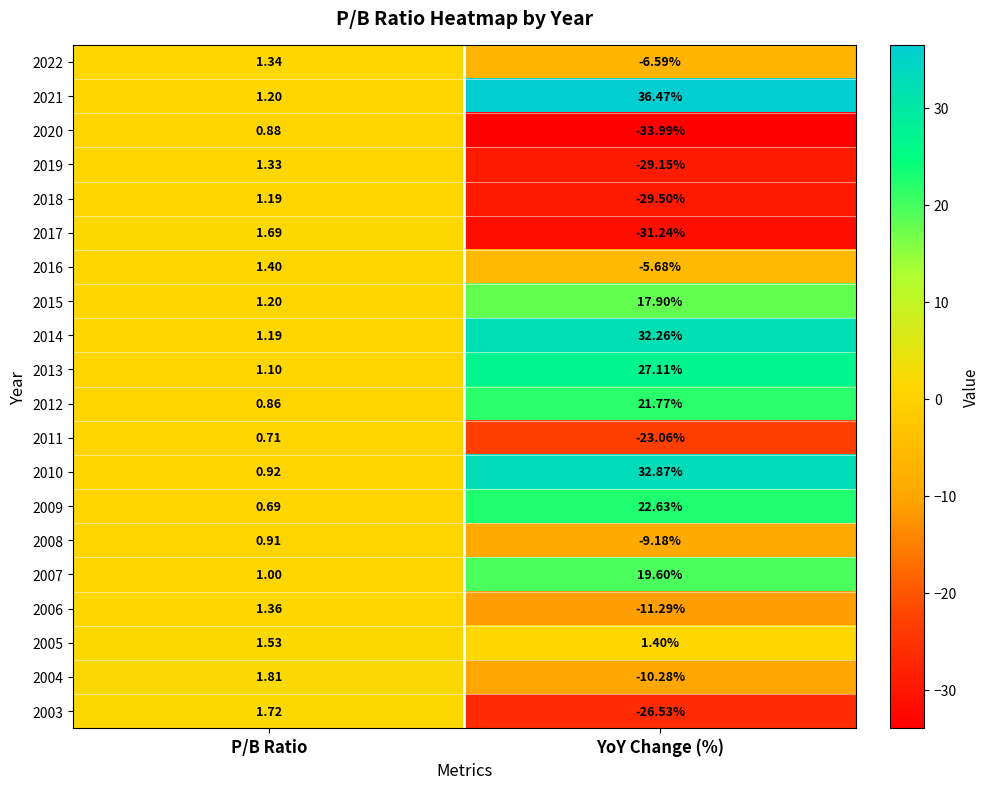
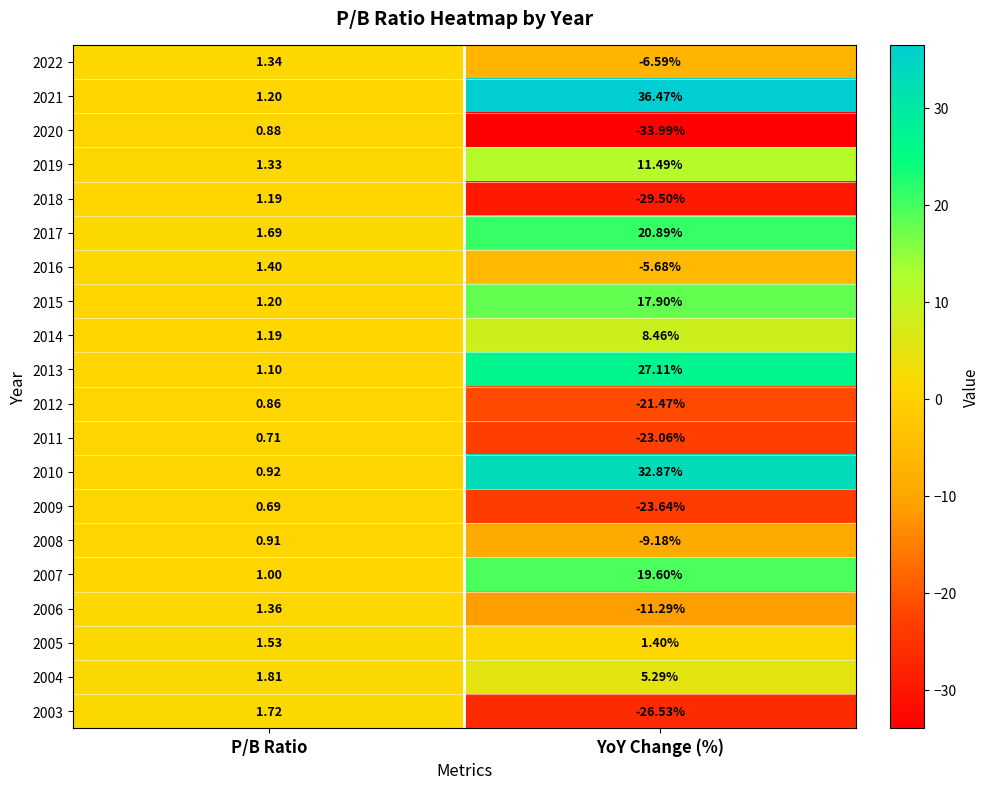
  {
    "2022": {
      "P/B Ratio": "1.34",
      "YoY Change (%)": "-6.59%"
    },
    "2021": {
      "P/B Ratio": "1.20",
      "YoY Change (%)": "36.47%"
    },
    "2020": {
      "P/B Ratio": "0.88",
      "YoY Change (%)": "-33.99%"
    },
    "2019": {
      "P/B Ratio": "1.33",
-     "YoY Change (%)": "-29.15%"
+     "YoY Change (%)": "11.49%"
    },
    "2018": {
      "P/B Ratio": "1.19",
      "YoY Change (%)": "-29.50%"
    },
    "2017": {
      "P/B Ratio": "1.69",
-     "YoY Change (%)": "-31.24%"
+     "YoY Change (%)": "20.89%"
    },
    "2016": {
      "P/B Ratio": "1.40",
      "YoY Change (%)": "-5.68%"
    },
    "2015": {
      "P/B Ratio": "1.20",
      "YoY Change (%)": "17.90%"
    },
    "2014": {
      "P/B Ratio": "1.19",
-     "YoY Change (%)": "32.26%"
+     "YoY Change (%)": "8.46%"
    },
    "2013": {
      "P/B Ratio": "1.10",
      "YoY Change (%)": "27.11%"
    },
    "2012": {
      "P/B Ratio": "0.86",
-     "YoY Change (%)": "21.77%"
+     "YoY Change (%)": "-21.47%"
    },
    "2011": {
      "P/B Ratio": "0.71",
      "YoY Change (%)": "-23.06%"
    },
    "2010": {
      "P/B Ratio": "0.92",
      "YoY Change (%)": "32.87%"
    },
    "2009": {
      "P/B Ratio": "0.69",
-     "YoY Change (%)": "22.63%"
+     "YoY Change (%)": "-23.64%"
    },
    "2008": {
      "P/B Ratio": "0.91",
      "YoY Change (%)": "-9.18%"
    },
    "2007": {
      "P/B Ratio": "1.00",
      "YoY Change (%)": "19.60%"
    },
    "2006": {
      "P/B Ratio": "1.36",
      "YoY Change (%)": "-11.29%"
    },
    "2005": {
      "P/B Ratio": "1.53",
      "YoY Change (%)": "1.40%"
    },
    "2004": {
      "P/B Ratio": "1.81",
-     "YoY Change (%)": "-10.28%"
+     "YoY Change (%)": "5.29%"
    },
    "2003": {
      "P/B Ratio": "1.72",
      "YoY Change (%)": "-26.53%"
    }
  }
